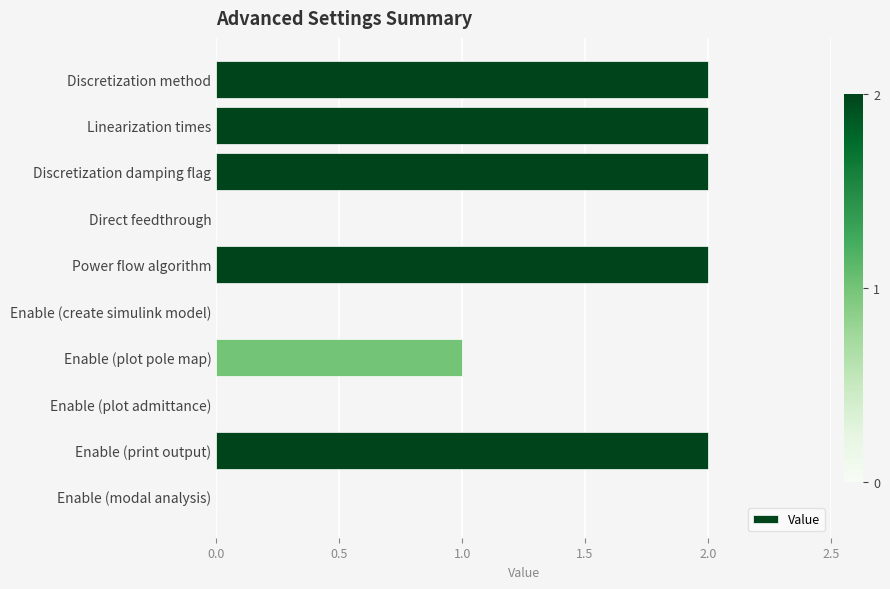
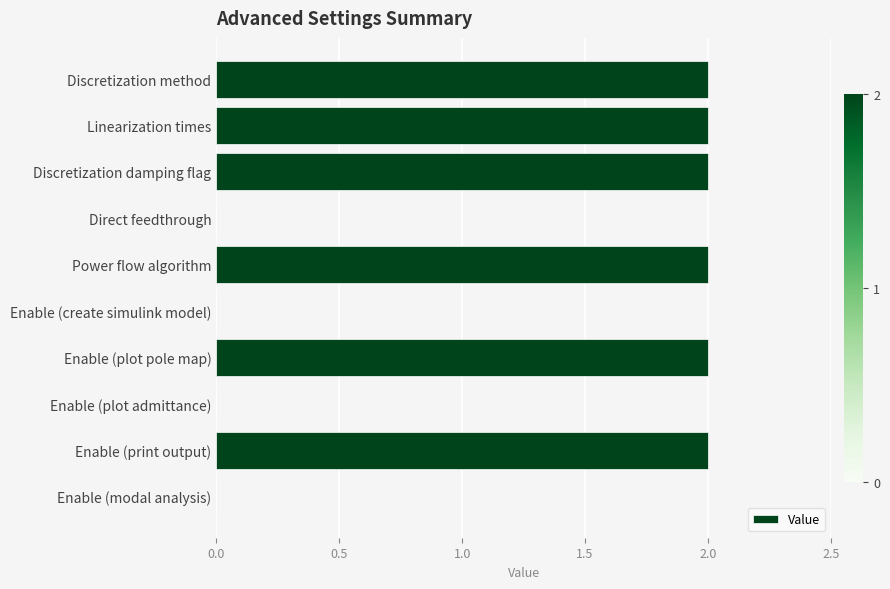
  {
    "Discretization method": 2,
    "Linearization times": 2,
    "Discretization damping flag": 2,
    "Direct feedthrough": 0,
    "Power flow algorithm": 2,
    "Enable (create simulink model)": 0,
-   "Enable (plot pole map)": 1,
+   "Enable (plot pole map)": 2,
    "Enable (plot admittance)": 0,
    "Enable (print output)": 2,
    "Enable (modal analysis)": 0
  }
